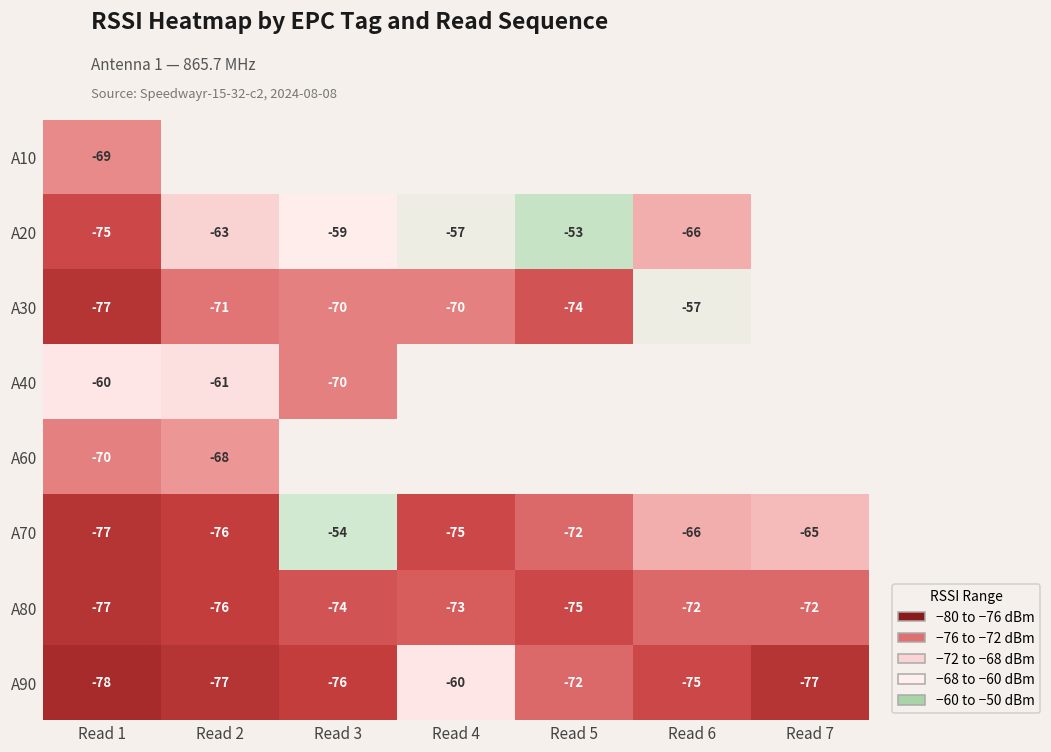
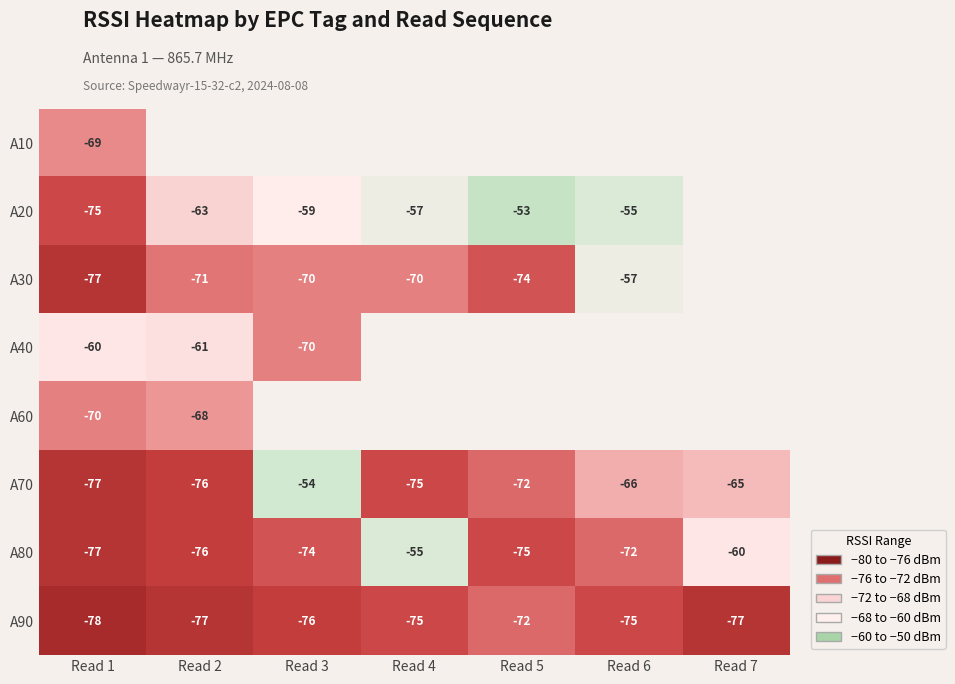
  {
    "A10": {
      "Read 1": -69
    },
    "A20": {
      "Read 1": -75,
      "Read 2": -63,
      "Read 3": -59,
      "Read 4": -57,
      "Read 5": -53,
-     "Read 6": -66
+     "Read 6": -55
    },
    "A30": {
      "Read 1": -77,
      "Read 2": -71,
      "Read 3": -70,
      "Read 4": -70,
      "Read 5": -74,
      "Read 6": -57
    },
    "A40": {
      "Read 1": -60,
      "Read 2": -61,
      "Read 3": -70
    },
    "A60": {
      "Read 1": -70,
      "Read 2": -68
    },
    "A70": {
      "Read 1": -77,
      "Read 2": -76,
      "Read 3": -54,
      "Read 4": -75,
      "Read 5": -72,
      "Read 6": -66,
      "Read 7": -65
    },
    "A80": {
      "Read 1": -77,
      "Read 2": -76,
      "Read 3": -74,
-     "Read 4": -73,
+     "Read 4": -55,
      "Read 5": -75,
      "Read 6": -72,
-     "Read 7": -72
+     "Read 7": -60
    },
    "A90": {
      "Read 1": -78,
      "Read 2": -77,
      "Read 3": -76,
-     "Read 4": -60,
+     "Read 4": -75,
      "Read 5": -72,
      "Read 6": -75,
      "Read 7": -77
    }
  }
